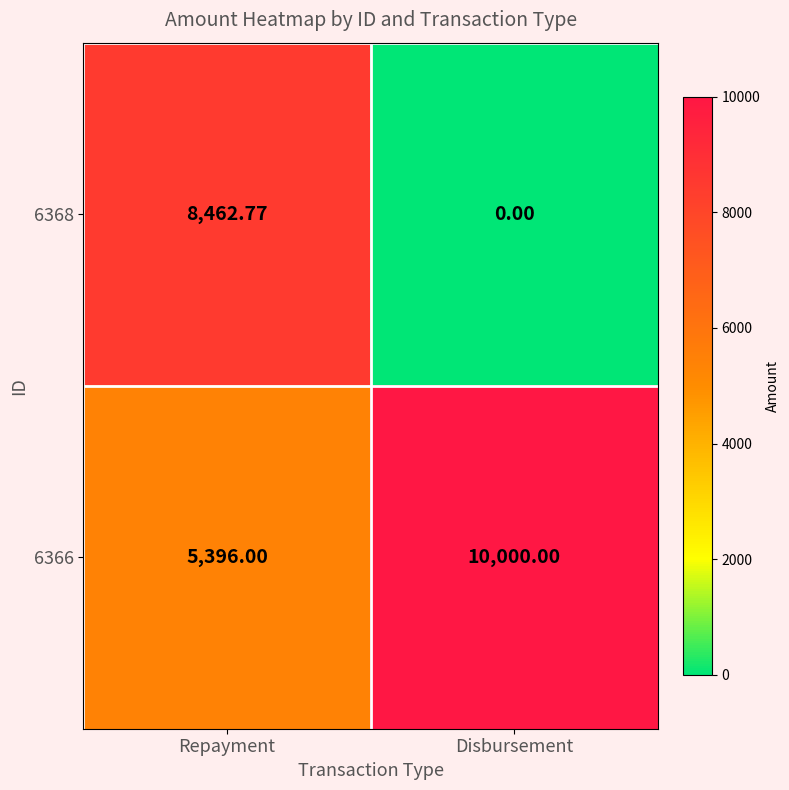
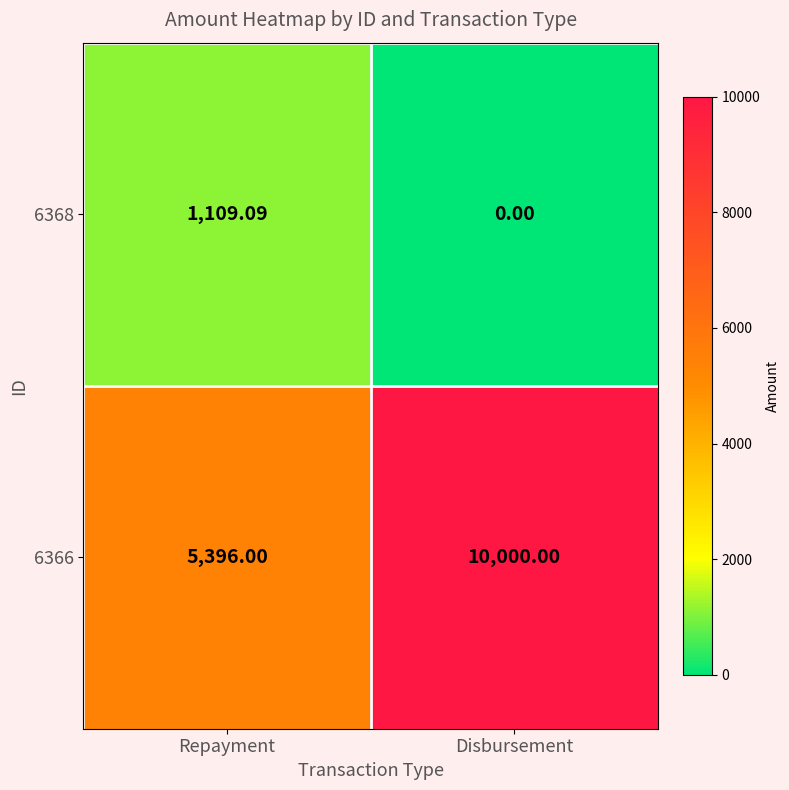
  {
    "6368": {
-     "Repayment": "8,462.77",
+     "Repayment": "1,109.09",
      "Disbursement": "0.00"
    },
    "6366": {
      "Repayment": "5,396.00",
      "Disbursement": "10,000.00"
    }
  }
